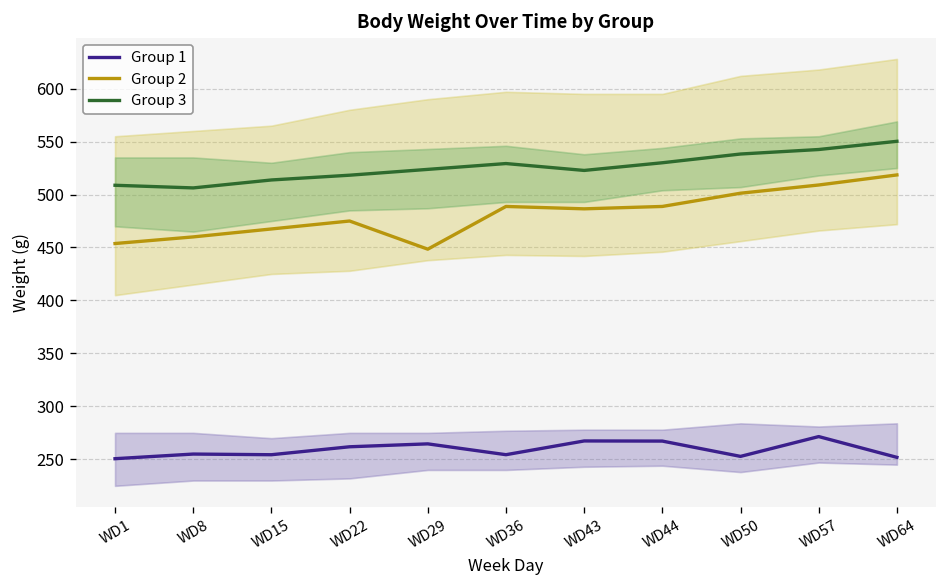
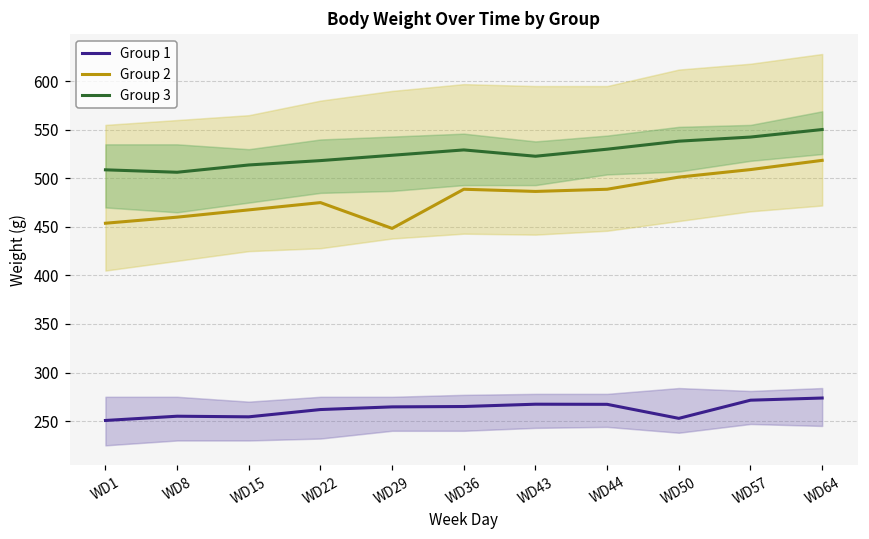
  {
    "Group 1": {
      "WD1": 250,
      "WD8": 260,
      "WD15": 250,
      "WD22": 260,
      "WD29": 260,
-     "WD36": 250,
+     "WD36": 270,
      "WD43": 270,
      "WD44": 270,
      "WD50": 250,
      "WD57": 270,
-     "WD64": 250
+     "WD64": 270
    },
    "Group 2": {
      "WD1": 450,
      "WD8": 460,
      "WD15": 470,
      "WD22": 480,
      "WD29": 450,
      "WD36": 490,
      "WD43": 490,
      "WD44": 490,
      "WD50": 500,
      "WD57": 510,
      "WD64": 520
    },
    "Group 3": {
      "WD1": 510,
      "WD8": 510,
      "WD15": 510,
      "WD22": 520,
      "WD29": 520,
      "WD36": 530,
      "WD43": 520,
      "WD44": 530,
      "WD50": 540,
      "WD57": 540,
      "WD64": 550
    }
  }
